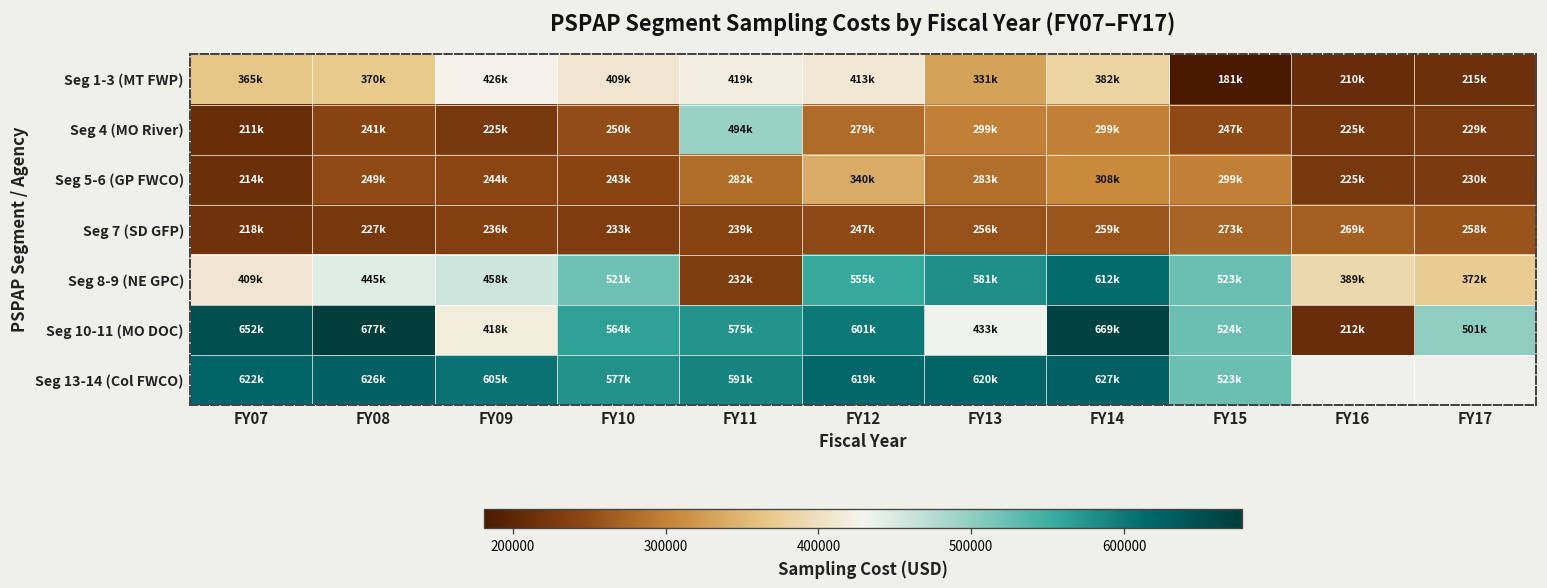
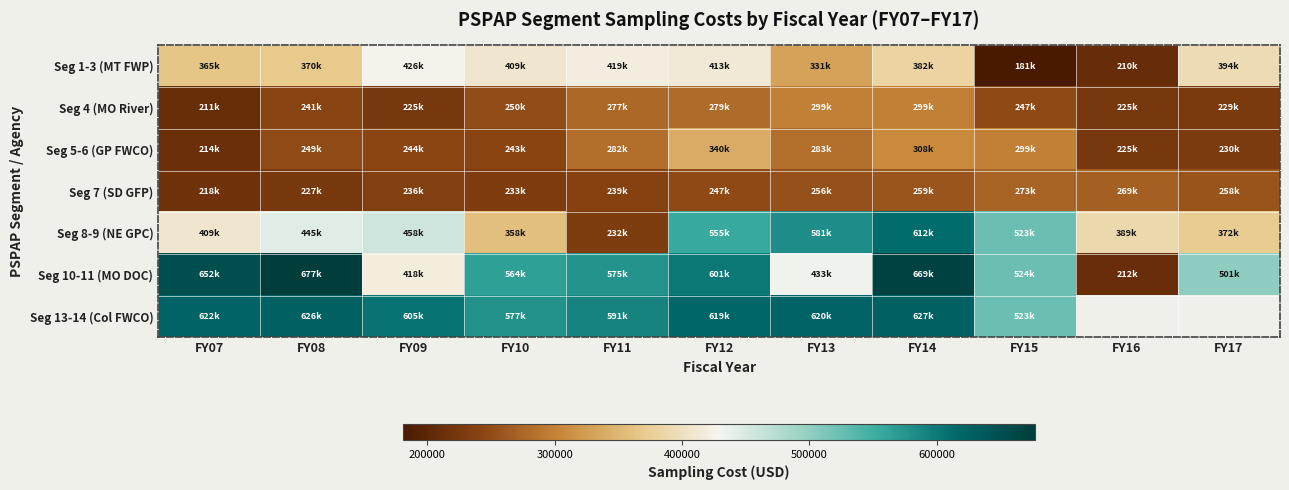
  {
    "Seg 1-3 (MT FWP)": {
      "FY07": "365k",
      "FY08": "370k",
      "FY09": "426k",
      "FY10": "409k",
      "FY11": "419k",
      "FY12": "413k",
      "FY13": "331k",
      "FY14": "382k",
      "FY15": "181k",
      "FY16": "210k",
-     "FY17": "215k"
+     "FY17": "394k"
    },
    "Seg 4 (MO River)": {
      "FY07": "211k",
      "FY08": "241k",
      "FY09": "225k",
      "FY10": "250k",
-     "FY11": "494k",
+     "FY11": "277k",
      "FY12": "279k",
      "FY13": "299k",
      "FY14": "299k",
      "FY15": "247k",
      "FY16": "225k",
      "FY17": "229k"
    },
    "Seg 5-6 (GP FWCO)": {
      "FY07": "214k",
      "FY08": "249k",
      "FY09": "244k",
      "FY10": "243k",
      "FY11": "282k",
      "FY12": "340k",
      "FY13": "283k",
      "FY14": "308k",
      "FY15": "299k",
      "FY16": "225k",
      "FY17": "230k"
    },
    "Seg 7 (SD GFP)": {
      "FY07": "218k",
      "FY08": "227k",
      "FY09": "236k",
      "FY10": "233k",
      "FY11": "239k",
      "FY12": "247k",
      "FY13": "256k",
      "FY14": "259k",
      "FY15": "273k",
      "FY16": "269k",
      "FY17": "258k"
    },
    "Seg 8-9 (NE GPC)": {
      "FY07": "409k",
      "FY08": "445k",
      "FY09": "458k",
-     "FY10": "521k",
+     "FY10": "358k",
      "FY11": "232k",
      "FY12": "555k",
      "FY13": "581k",
      "FY14": "612k",
      "FY15": "523k",
      "FY16": "389k",
      "FY17": "372k"
    },
    "Seg 10-11 (MO DOC)": {
      "FY07": "652k",
      "FY08": "677k",
      "FY09": "418k",
      "FY10": "564k",
      "FY11": "575k",
      "FY12": "601k",
      "FY13": "433k",
      "FY14": "669k",
      "FY15": "524k",
      "FY16": "212k",
      "FY17": "501k"
    },
    "Seg 13-14 (Col FWCO)": {
      "FY07": "622k",
      "FY08": "626k",
      "FY09": "605k",
      "FY10": "577k",
      "FY11": "591k",
      "FY12": "619k",
      "FY13": "620k",
      "FY14": "627k",
      "FY15": "523k"
    }
  }
